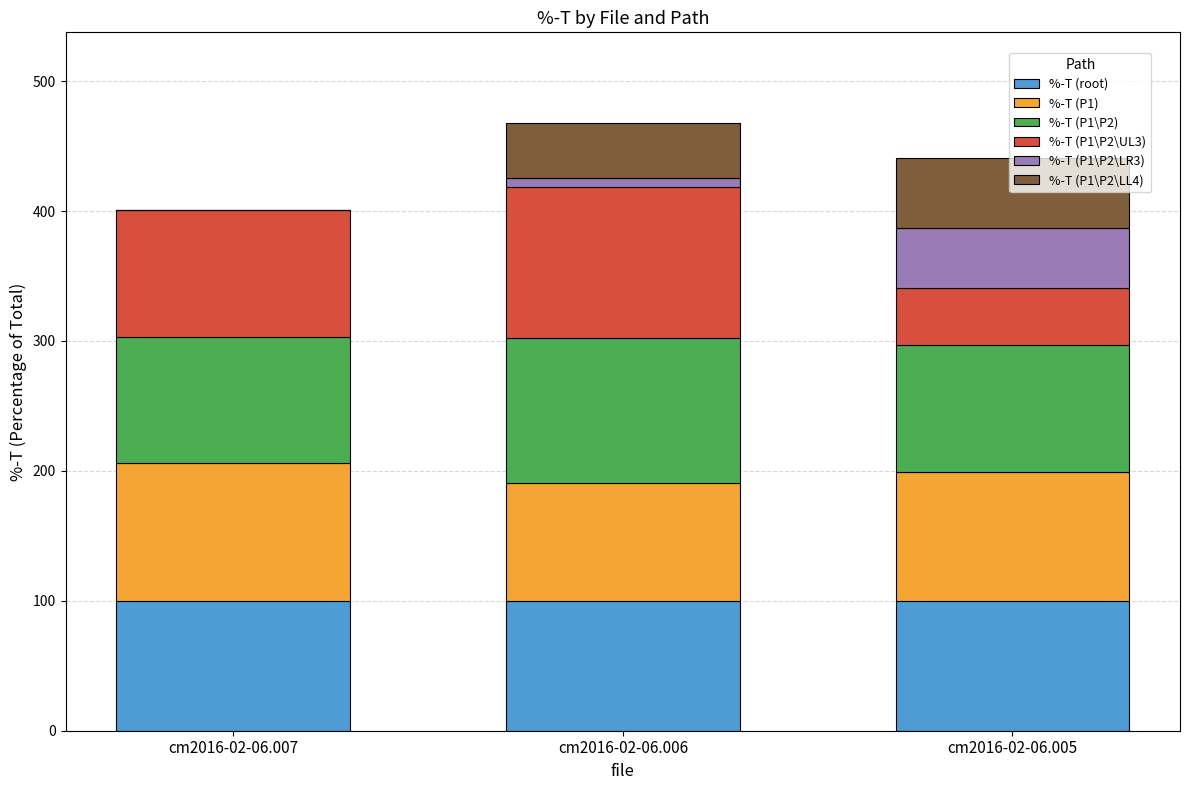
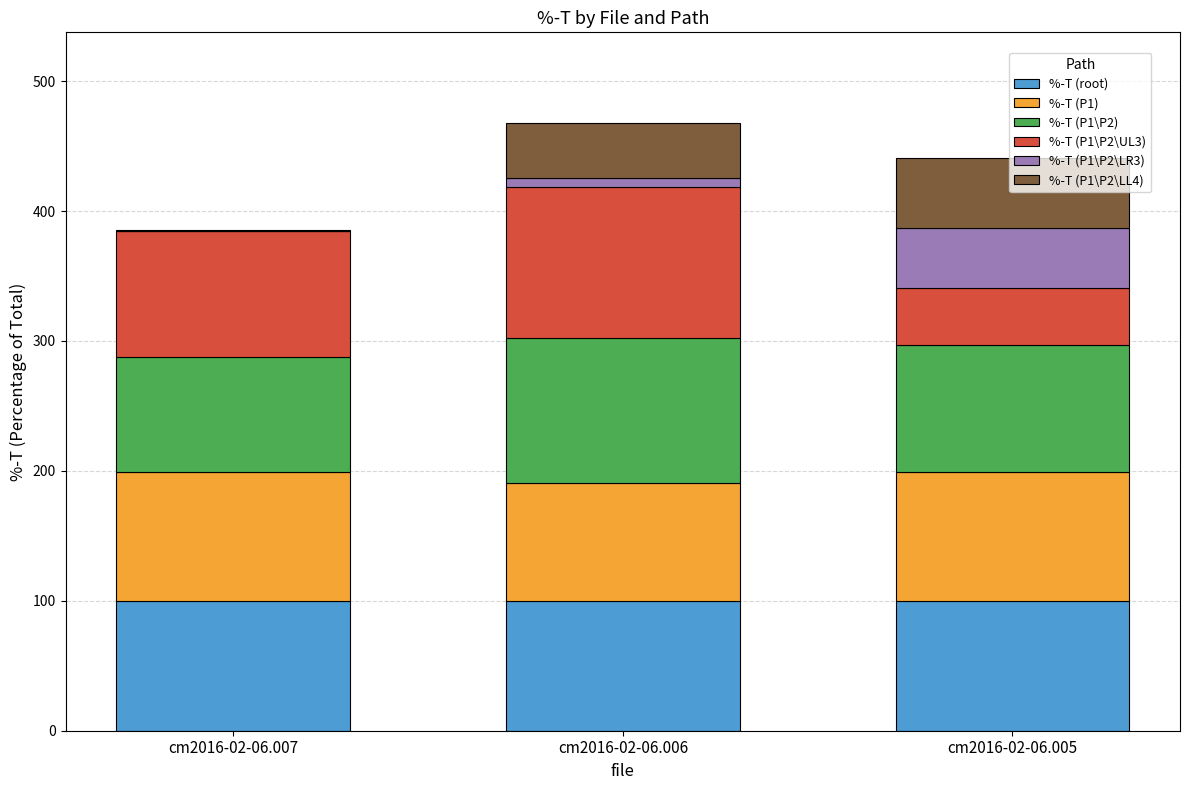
  {
    "%-T (root)": {
      "cm2016-02-06.007": 100,
      "cm2016-02-06.006": 100,
      "cm2016-02-06.005": 100
    },
    "%-T (P1)": {
-     "cm2016-02-06.007": 106,
+     "cm2016-02-06.007": 99,
      "cm2016-02-06.006": 91,
      "cm2016-02-06.005": 99
    },
    "%-T (P1\\P2)": {
-     "cm2016-02-06.007": 98,
+     "cm2016-02-06.007": 88,
      "cm2016-02-06.006": 111,
      "cm2016-02-06.005": 98
    },
    "%-T (P1\\P2\\UL3)": {
      "cm2016-02-06.007": 98,
      "cm2016-02-06.006": 116,
      "cm2016-02-06.005": 44
    },
    "%-T (P1\\P2\\LR3)": {
      "cm2016-02-06.007": 0,
      "cm2016-02-06.006": 7,
      "cm2016-02-06.005": 46
    },
    "%-T (P1\\P2\\LL4)": {
      "cm2016-02-06.006": 42
    }
  }
